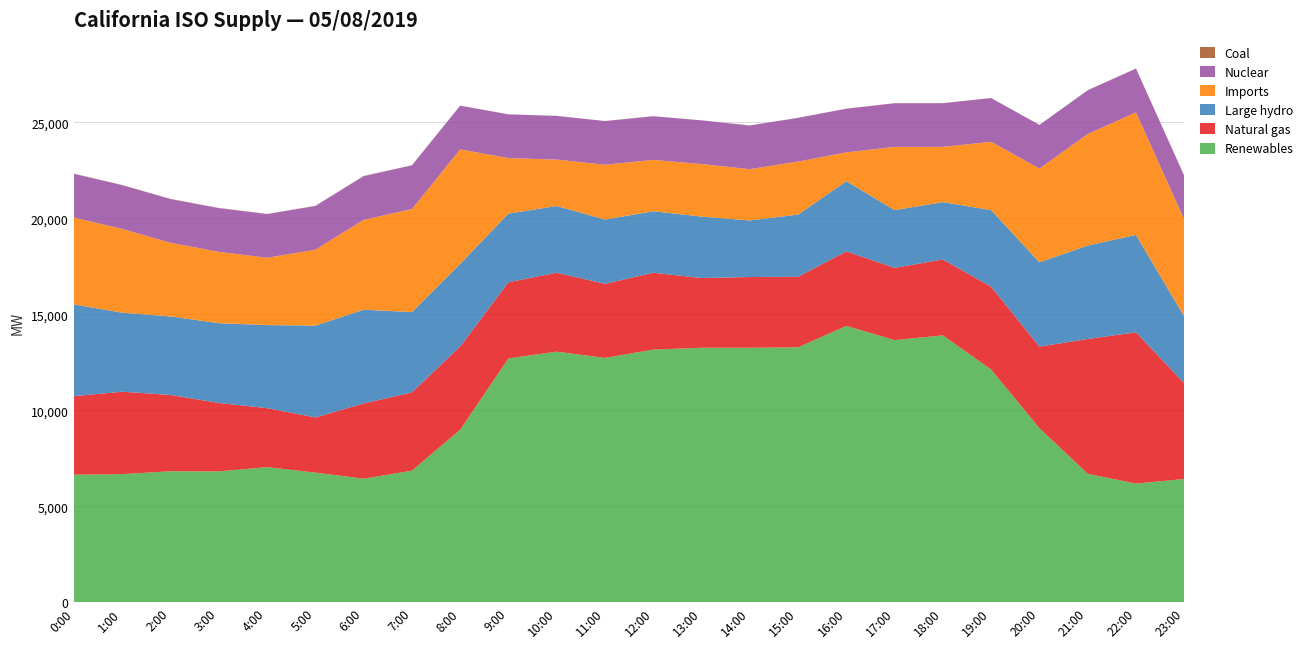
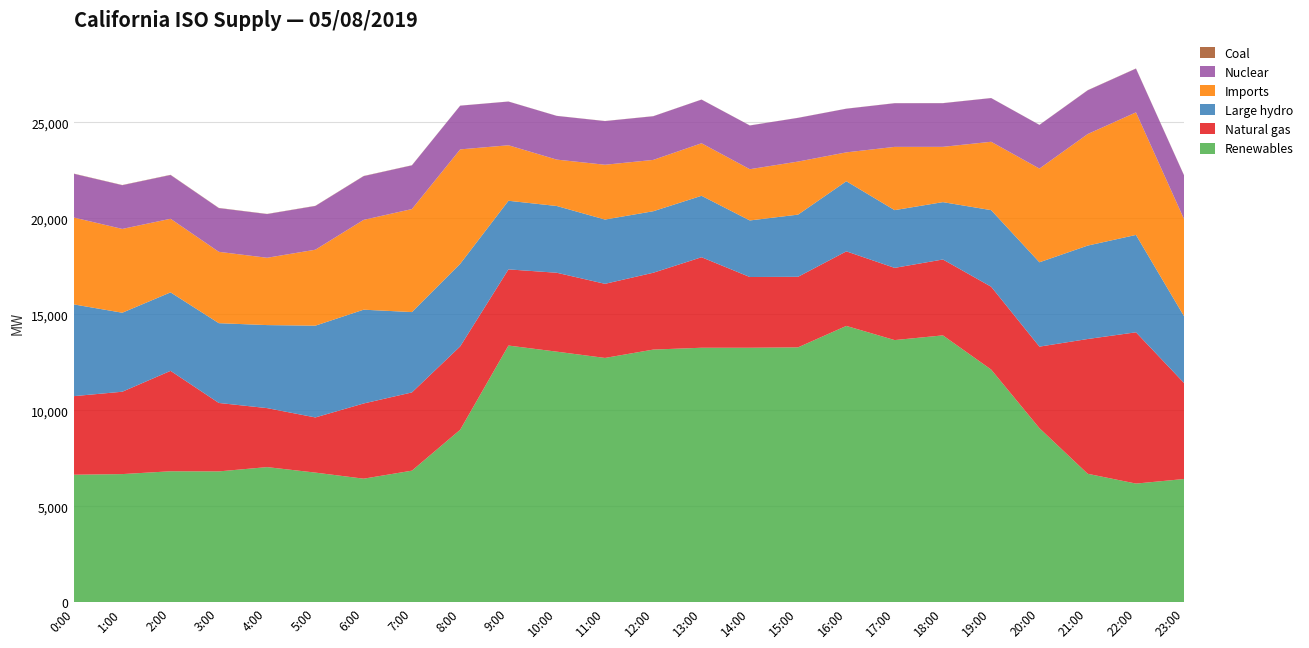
  {
    "Renewables": {
      "0:00": "6,600",
      "1:00": "6,700",
      "2:00": "6,800",
      "3:00": "6,800",
      "4:00": "7,000",
      "5:00": "6,800",
      "6:00": "6,400",
      "7:00": "6,900",
      "8:00": "9,000",
-     "9:00": "12,700",
+     "9:00": "13,400",
      "10:00": "13,000",
      "11:00": "12,700",
      "12:00": "13,200",
      "13:00": "13,300",
      "14:00": "13,300",
      "15:00": "13,300",
      "16:00": "14,400",
      "17:00": "13,700",
      "18:00": "13,900",
      "19:00": "12,100",
      "20:00": "9,100",
      "21:00": "6,700",
      "22:00": "6,200",
      "23:00": "6,400"
    },
    "Natural gas": {
      "0:00": "4,100",
      "1:00": "4,300",
-     "2:00": "4,000",
+     "2:00": "5,200",
      "3:00": "3,600",
      "4:00": "3,100",
      "5:00": "2,900",
      "6:00": "3,900",
      "7:00": "4,100",
      "8:00": "4,300",
      "9:00": "4,000",
      "10:00": "4,100",
      "11:00": "3,900",
      "12:00": "4,000",
-     "13:00": "3,600",
+     "13:00": "4,700",
      "14:00": "3,700",
      "15:00": "3,700",
      "16:00": "3,900",
      "17:00": "3,800",
      "18:00": "4,000",
      "19:00": "4,300",
      "20:00": "4,200",
      "21:00": "7,000",
      "22:00": "7,900",
      "23:00": "5,000"
    },
    "Large hydro": {
      "0:00": "4,800",
      "1:00": "4,100",
      "2:00": "4,100",
      "3:00": "4,200",
      "4:00": "4,300",
      "5:00": "4,800",
      "6:00": "4,900",
      "7:00": "4,200",
      "8:00": "4,300",
      "9:00": "3,600",
      "10:00": "3,500",
      "11:00": "3,300",
      "12:00": "3,200",
      "13:00": "3,200",
      "14:00": "2,900",
      "15:00": "3,200",
      "16:00": "3,700",
      "17:00": "3,000",
      "18:00": "3,000",
      "19:00": "4,000",
      "20:00": "4,400",
      "21:00": "4,900",
      "22:00": "5,100",
      "23:00": "3,500"
    },
    "Imports": {
      "0:00": "4,500",
      "1:00": "4,400",
      "2:00": "3,800",
      "3:00": "3,700",
      "4:00": "3,500",
      "5:00": "4,000",
      "6:00": "4,700",
      "7:00": "5,400",
      "8:00": "6,000",
      "9:00": "2,900",
      "10:00": "2,400",
      "11:00": "2,900",
      "12:00": "2,700",
      "13:00": "2,700",
      "14:00": "2,700",
      "15:00": "2,800",
      "16:00": "1,500",
      "17:00": "3,300",
      "18:00": "2,900",
      "19:00": "3,600",
      "20:00": "4,900",
      "21:00": "5,800",
      "22:00": "6,400",
      "23:00": "5,100"
    }
  }
